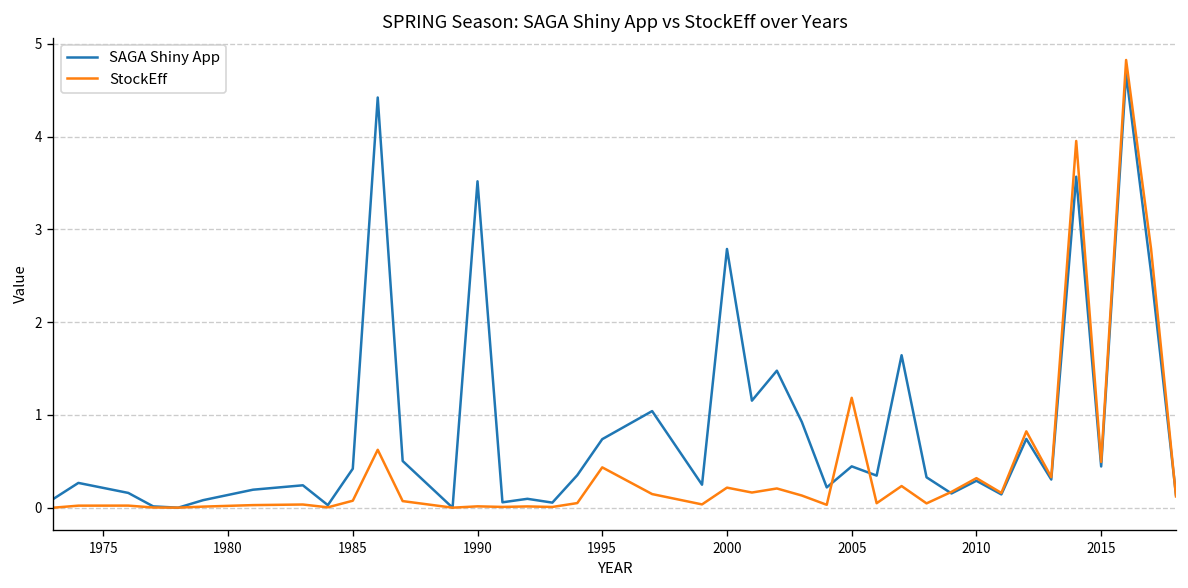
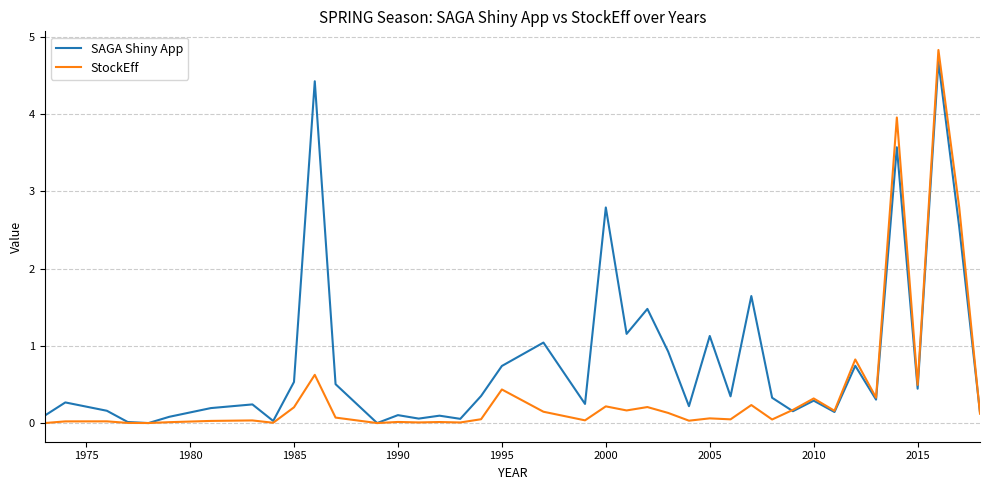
  {
    "SAGA Shiny App": {
-     "1985": 0.4,
-     "1990": 3.5,
+     "1985": 0.5,
+     "1990": 0.1,
      "1995": 0.7,
      "2000": 2.8,
-     "2005": 0.4,
+     "2005": 1.1,
      "2015": 0.4
    },
    "StockEff": {
-     "1985": 0.1,
+     "1985": 0.2,
      "1990": 0.0,
      "1995": 0.4,
      "2000": 0.2,
-     "2005": 1.2,
+     "2005": 0.1,
      "2015": 0.5
    }
  }
